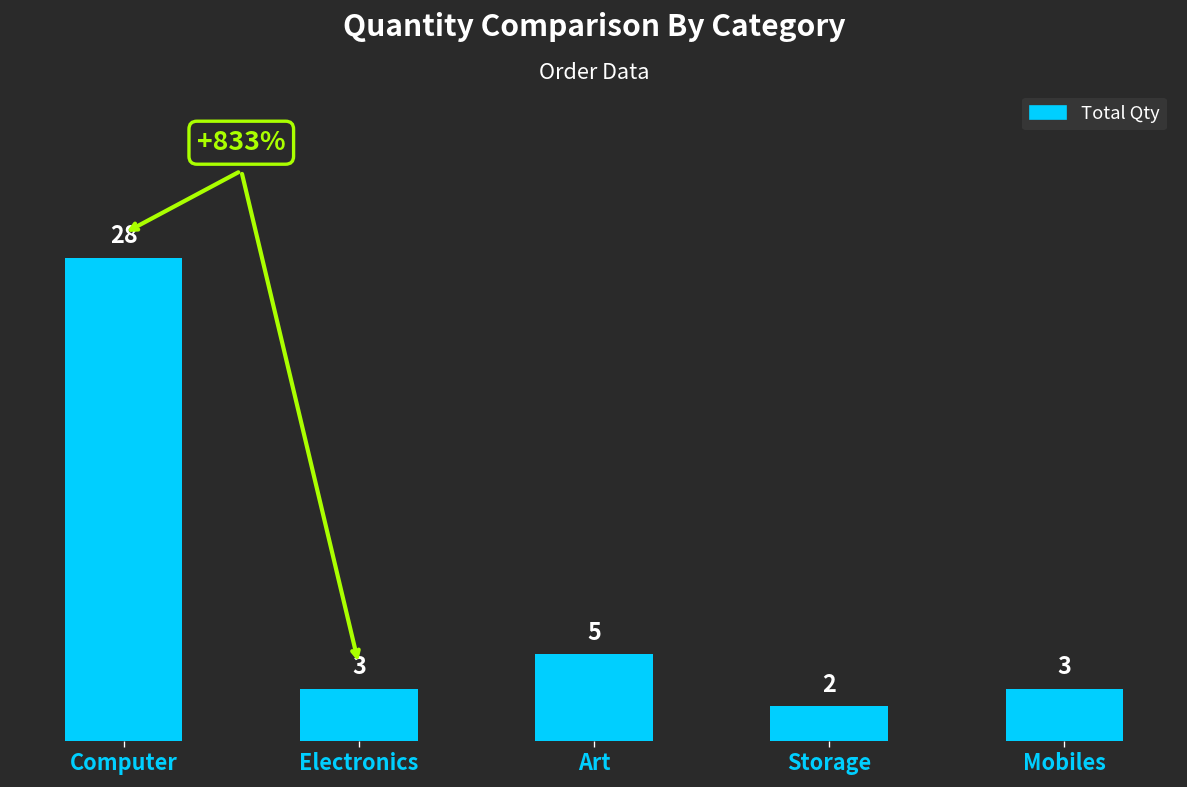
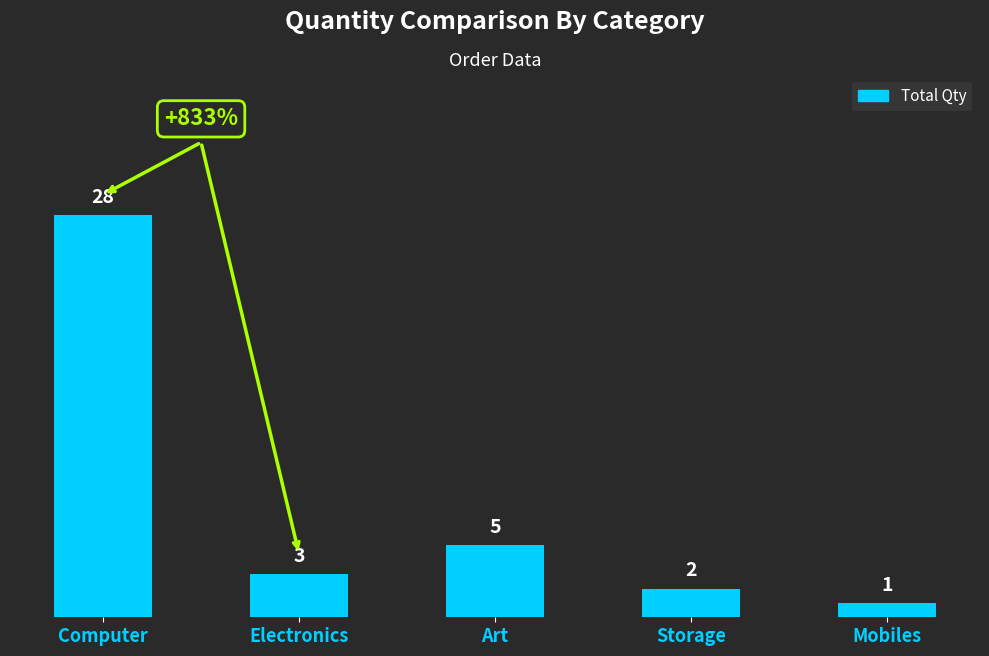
  {
    "Computer": 28,
    "Electronics": 3,
    "Art": 5,
    "Storage": 2,
-   "Mobiles": 3
+   "Mobiles": 1
  }
